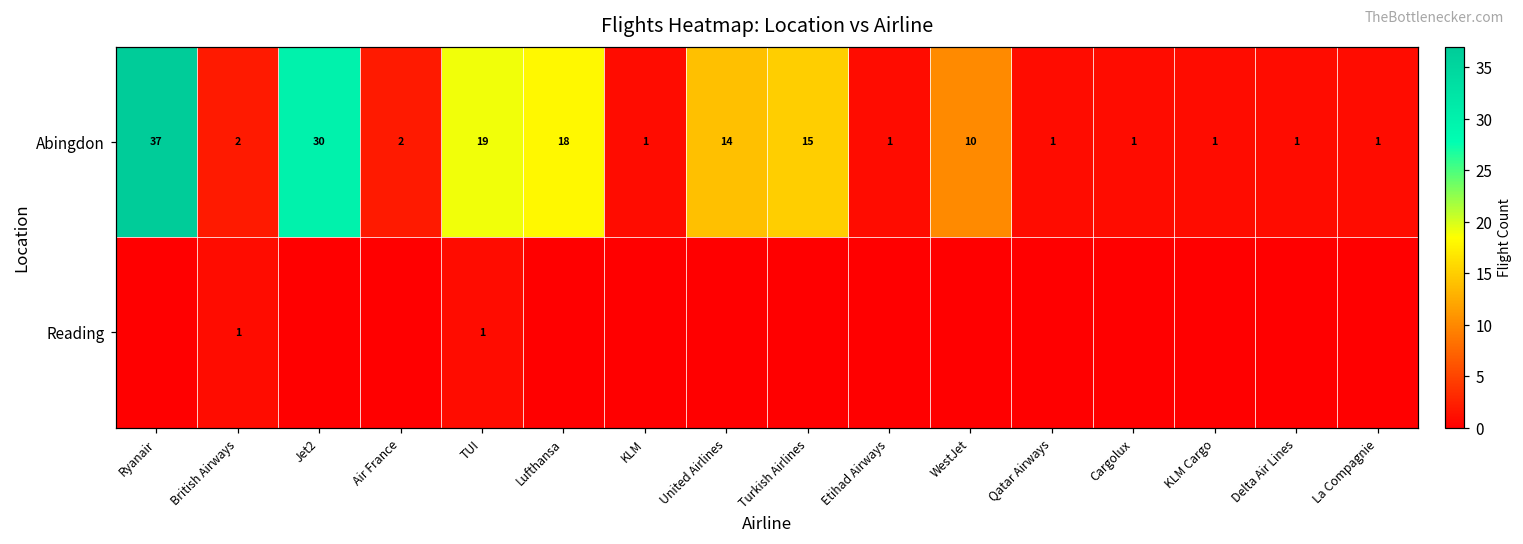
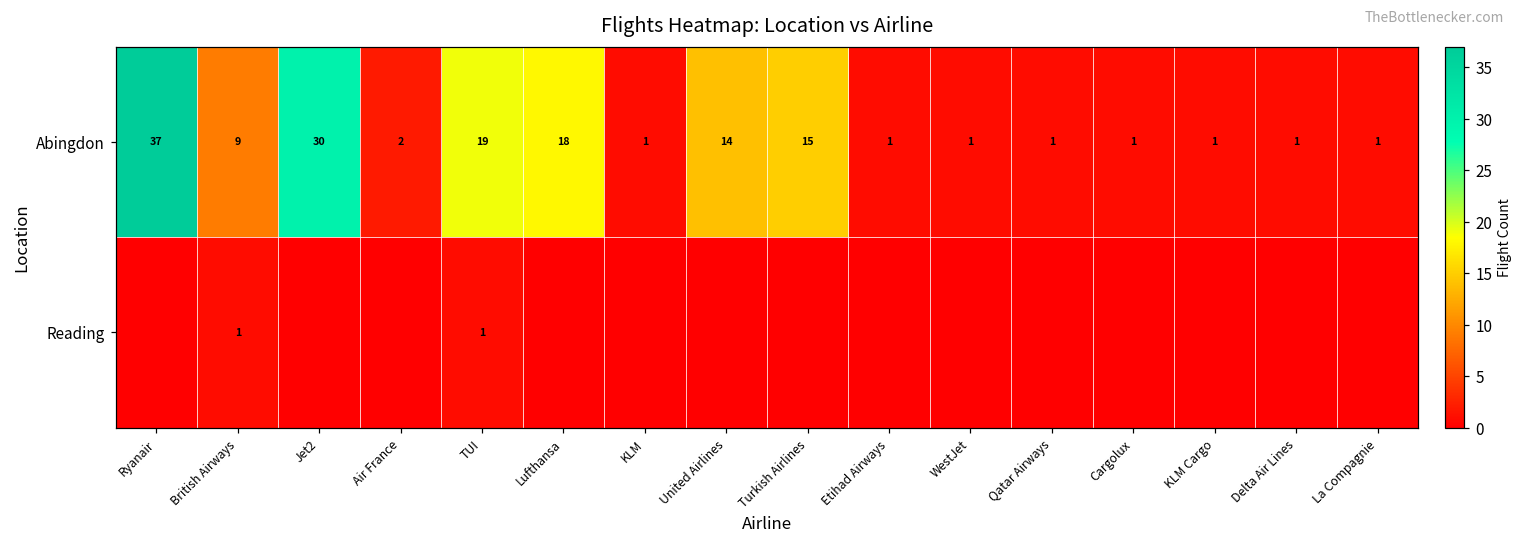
  {
    "Abingdon": {
      "Ryanair": 37,
-     "British Airways": 2,
+     "British Airways": 9,
      "Jet2": 30,
      "Air France": 2,
      "TUI": 19,
      "Lufthansa": 18,
      "KLM": 1,
      "United Airlines": 14,
      "Turkish Airlines": 15,
      "Etihad Airways": 1,
-     "WestJet": 10,
+     "WestJet": 1,
      "Qatar Airways": 1,
      "Cargolux": 1,
      "KLM Cargo": 1,
      "Delta Air Lines": 1,
      "La Compagnie": 1
    },
    "Reading": {
      "British Airways": 1,
      "TUI": 1
    }
  }
